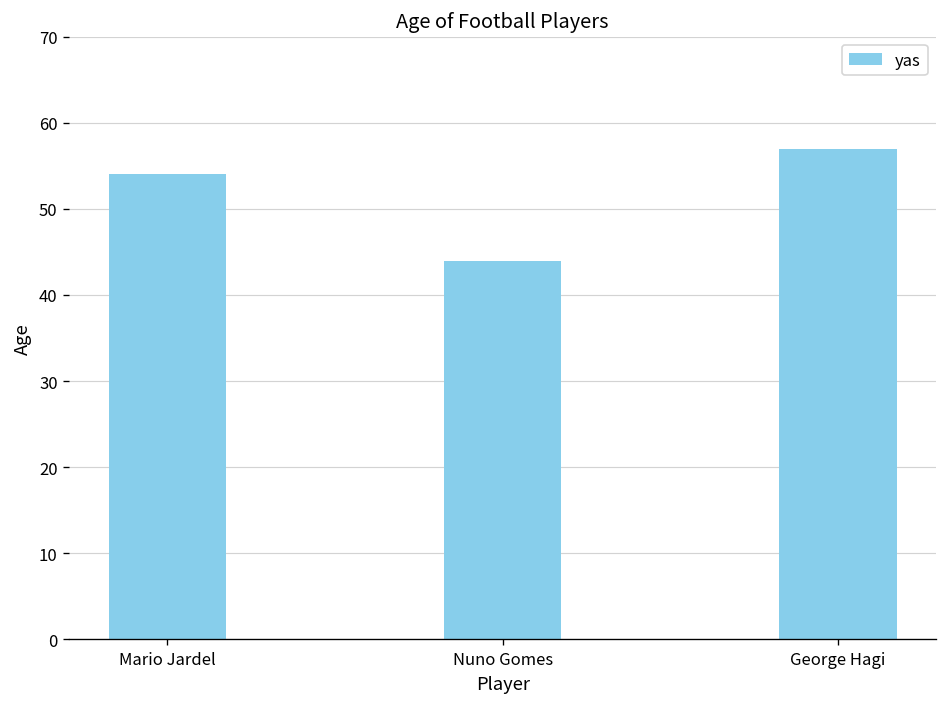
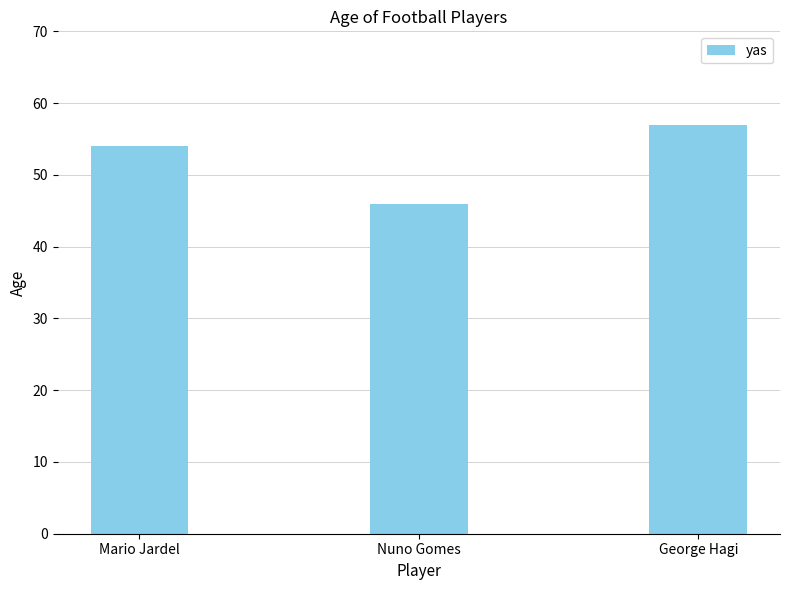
  {
    "Mario Jardel": 54,
-   "Nuno Gomes": 44,
+   "Nuno Gomes": 46,
    "George Hagi": 57
  }
